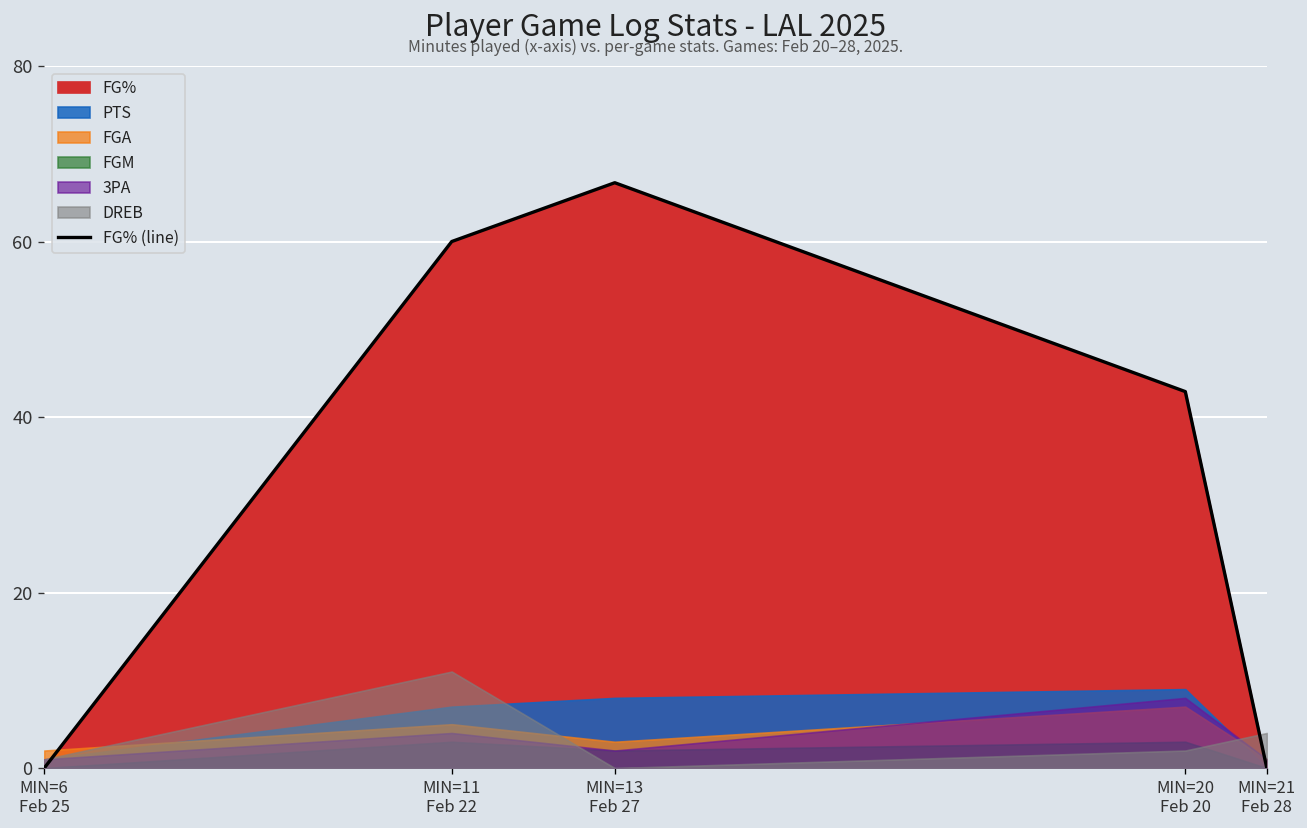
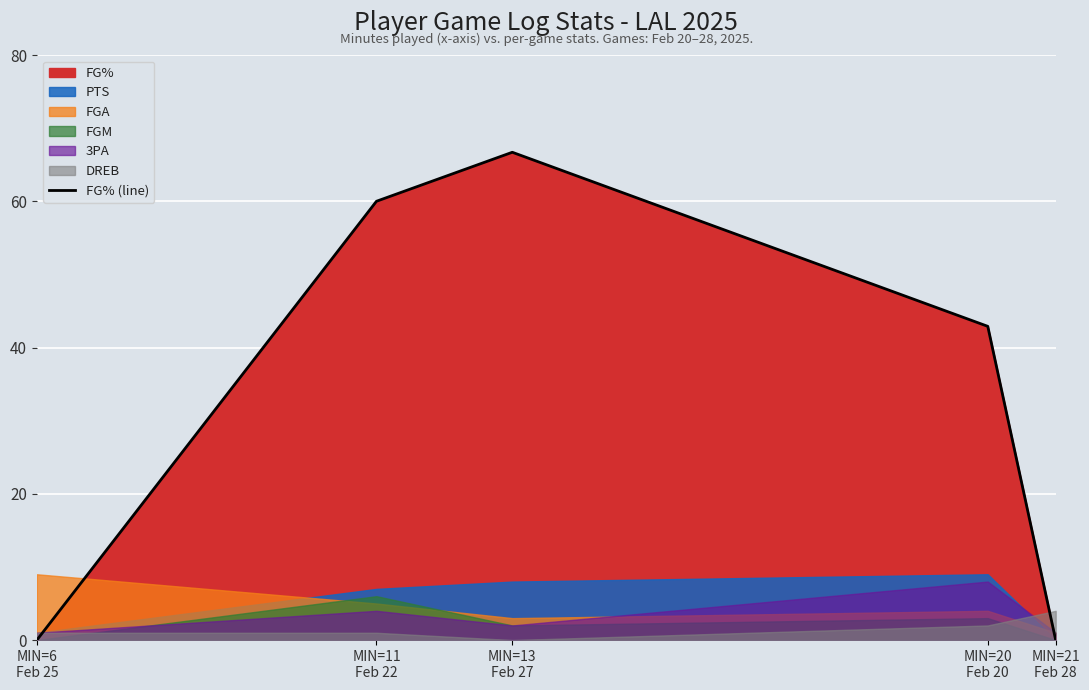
  {
    "FG%": {
      "MIN=11 Feb 22": 60,
      "MIN=13 Feb 27": 67,
      "MIN=20 Feb 20": 43
    },
    "PTS": {
      "MIN=11 Feb 22": 7,
      "MIN=13 Feb 27": 8,
      "MIN=20 Feb 20": 9
    },
    "FGA": {
-     "MIN=6 Feb 25": 2,
+     "MIN=6 Feb 25": 9,
      "MIN=11 Feb 22": 5,
      "MIN=13 Feb 27": 3,
-     "MIN=20 Feb 20": 7
+     "MIN=20 Feb 20": 4
    },
    "FGM": {
-     "MIN=11 Feb 22": 3,
+     "MIN=11 Feb 22": 6,
      "MIN=20 Feb 20": 3
    },
    "3PA": {
      "MIN=11 Feb 22": 4,
      "MIN=20 Feb 20": 8
    },
    "DREB": {
-     "MIN=11 Feb 22": 11,
+     "MIN=11 Feb 22": 1,
      "MIN=13 Feb 27": 0,
      "MIN=20 Feb 20": 2,
      "MIN=21 Feb 28": 4
    }
  }
